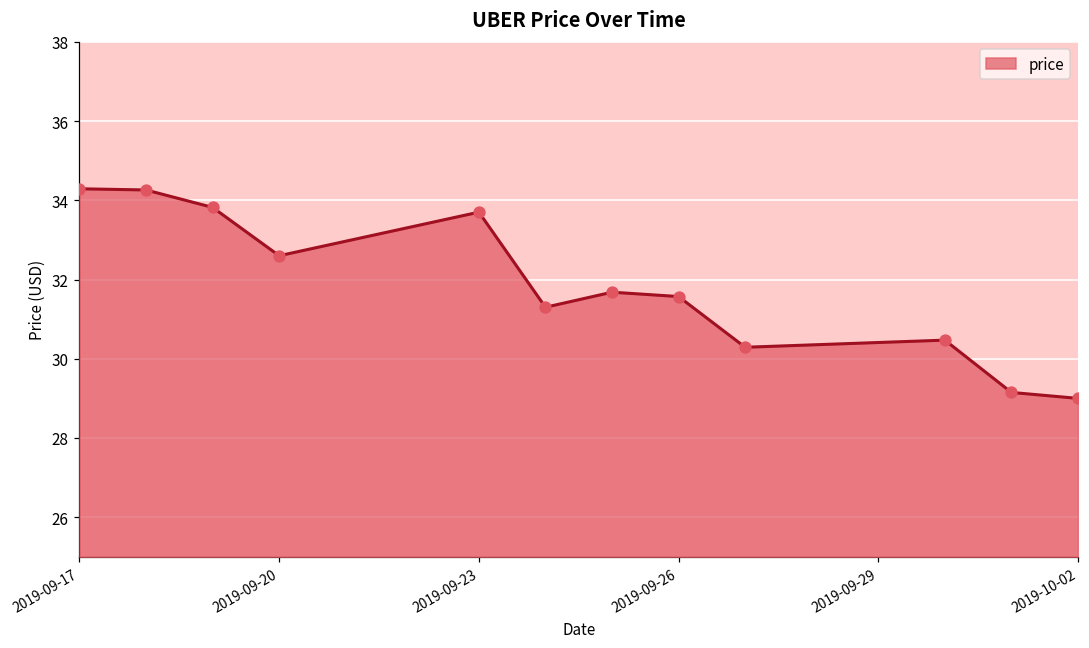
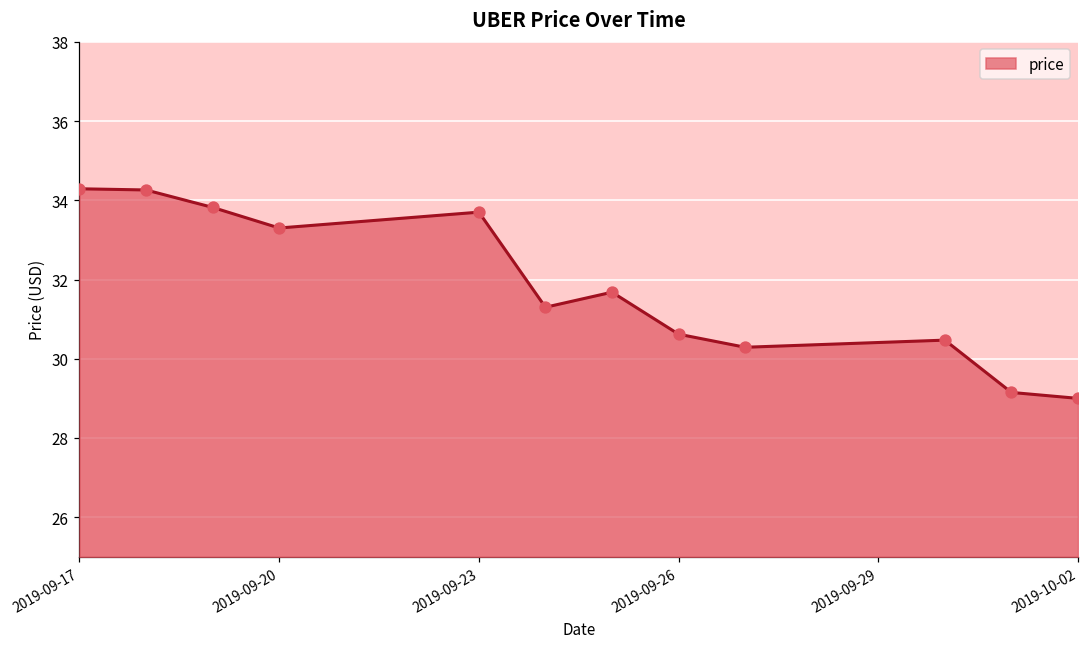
  {
    "2019-09-17": 34.3,
-   "2019-09-20": 32.6,
+   "2019-09-20": 33.3,
    "2019-09-23": 33.7,
-   "2019-09-26": 31.6,
+   "2019-09-26": 30.6,
    "2019-10-02": 29.0
  }
